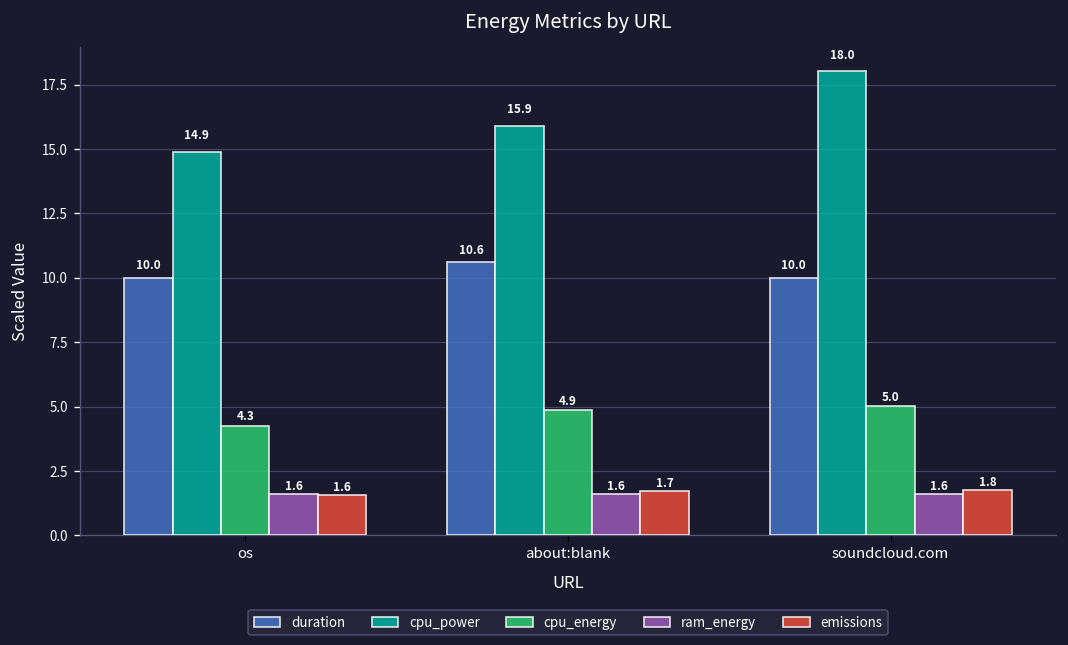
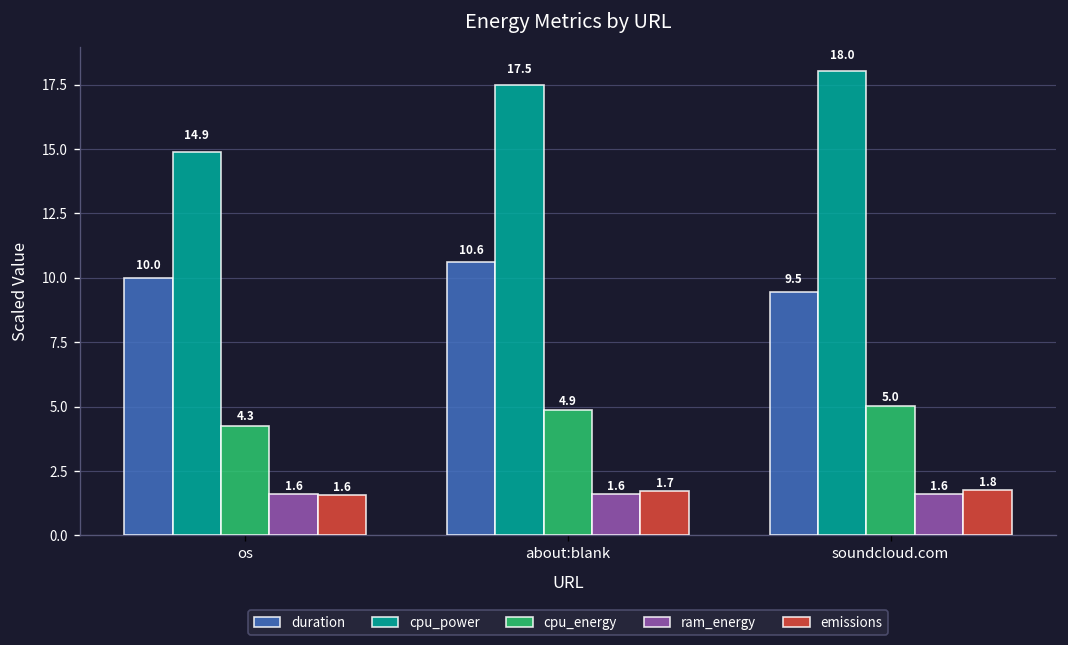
  {
    "duration": {
      "os": 10.0,
      "about:blank": 10.6,
-     "soundcloud.com": 10.0
+     "soundcloud.com": 9.5
    },
    "cpu_power": {
      "os": 14.9,
-     "about:blank": 15.9,
+     "about:blank": 17.5,
      "soundcloud.com": 18.0
    },
    "cpu_energy": {
      "os": 4.3,
      "about:blank": 4.9,
      "soundcloud.com": 5.0
    },
    "ram_energy": {
      "os": 1.6,
      "about:blank": 1.6,
      "soundcloud.com": 1.6
    },
    "emissions": {
      "os": 1.6,
      "about:blank": 1.7,
      "soundcloud.com": 1.8
    }
  }
